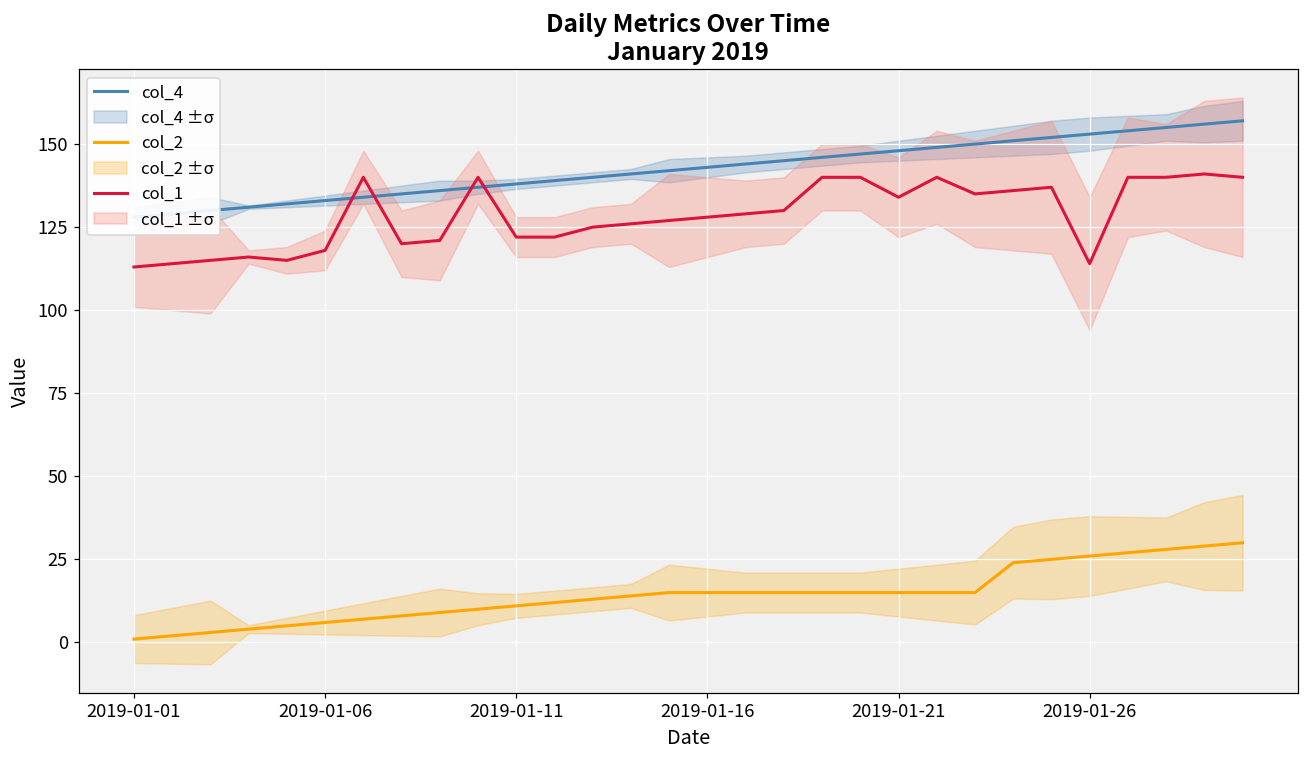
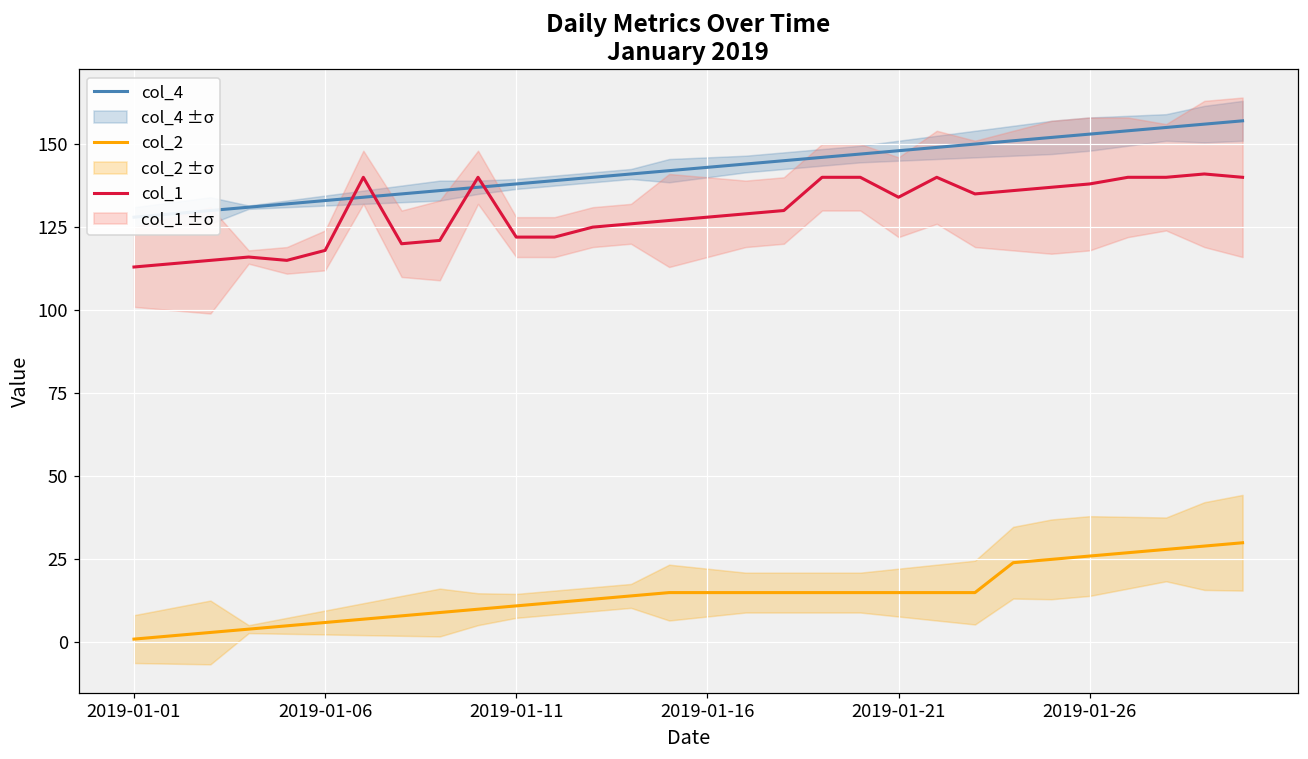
  {
    "col_1": {
      "2019-01-01": 113,
      "2019-01-06": 118,
      "2019-01-11": 122,
      "2019-01-16": 128,
      "2019-01-21": 134,
-     "2019-01-26": 114
+     "2019-01-26": 138
    }
  }
